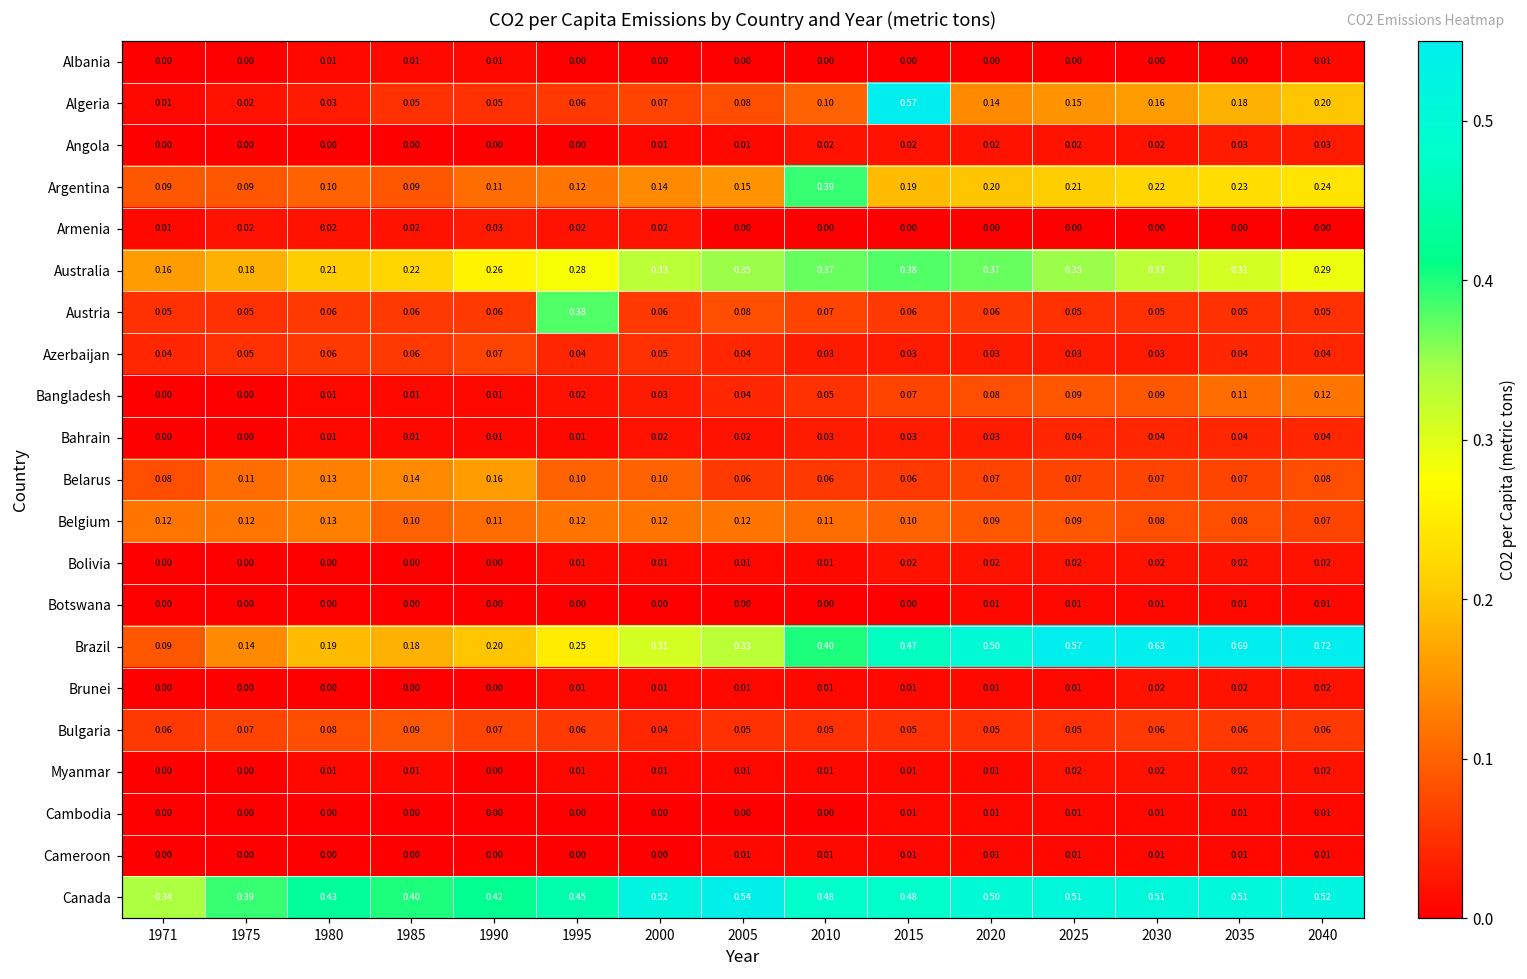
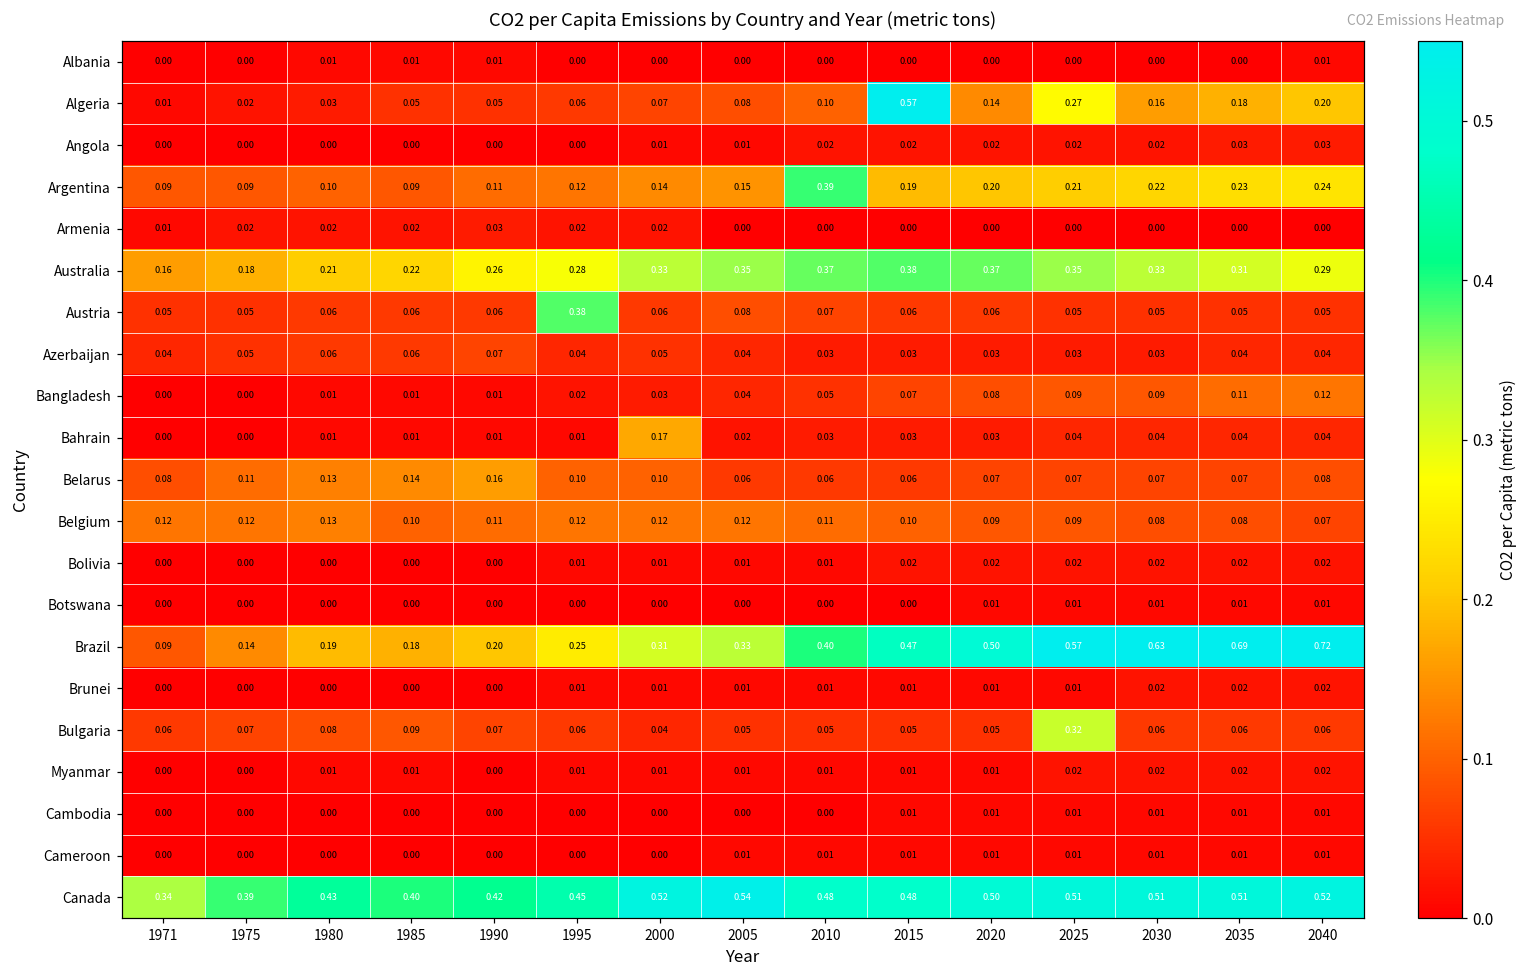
  {
    "Algeria": {
      "1971": 0.01,
      "1975": 0.02,
      "1980": 0.03,
      "1985": 0.05,
      "1990": 0.05,
      "1995": 0.06,
      "2000": 0.07,
      "2005": 0.08,
      "2010": 0.10,
      "2015": 0.57,
      "2020": 0.14,
-     "2025": 0.15,
+     "2025": 0.27,
      "2030": 0.16,
      "2035": 0.18,
      "2040": 0.20
    },
    "Bahrain": {
      "1971": 0.00,
      "1975": 0.00,
      "1980": 0.01,
      "1985": 0.01,
      "1990": 0.01,
      "1995": 0.01,
-     "2000": 0.02,
+     "2000": 0.17,
      "2005": 0.02,
      "2010": 0.03,
      "2015": 0.03,
      "2020": 0.03,
      "2025": 0.04,
      "2030": 0.04,
      "2035": 0.04,
      "2040": 0.04
    },
    "Bulgaria": {
      "1971": 0.06,
      "1975": 0.07,
      "1980": 0.08,
      "1985": 0.09,
      "1990": 0.07,
      "1995": 0.06,
      "2000": 0.04,
      "2005": 0.05,
      "2010": 0.05,
      "2015": 0.05,
      "2020": 0.05,
-     "2025": 0.05,
+     "2025": 0.32,
      "2030": 0.06,
      "2035": 0.06,
      "2040": 0.06
    }
  }
